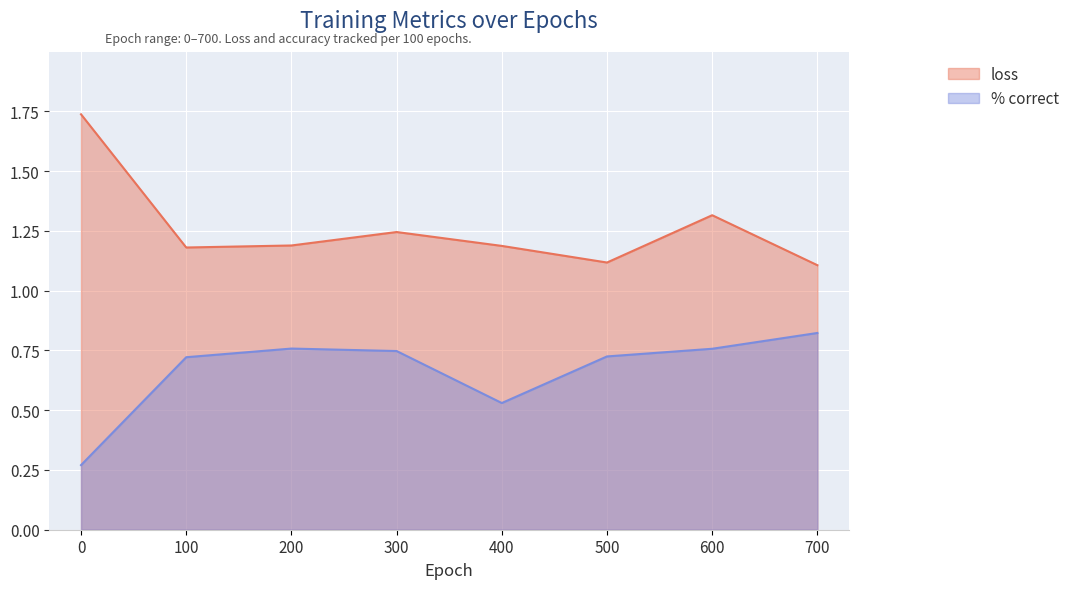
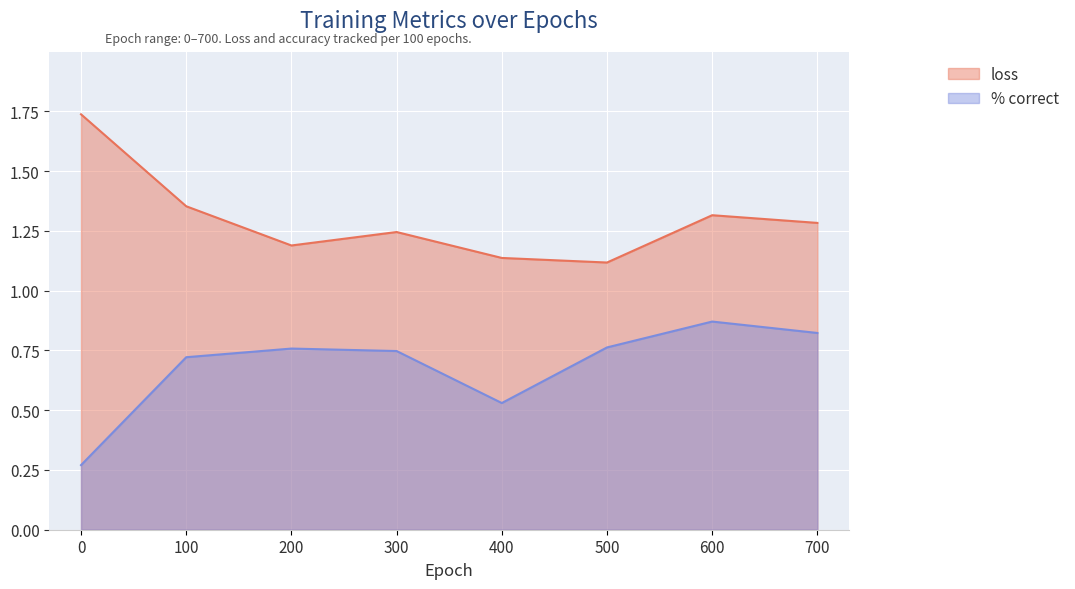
  {
    "loss": {
      "0": 1.74,
-     "100": 1.18,
+     "100": 1.35,
      "200": 1.19,
      "300": 1.25,
-     "400": 1.19,
+     "400": 1.14,
      "500": 1.12,
      "600": 1.32,
-     "700": 1.11
+     "700": 1.28
    },
    "% correct": {
      "0": 0.27,
      "100": 0.72,
      "200": 0.76,
      "300": 0.75,
      "400": 0.53,
-     "500": 0.72,
-     "600": 0.76,
+     "500": 0.76,
+     "600": 0.87,
      "700": 0.82
    }
  }
